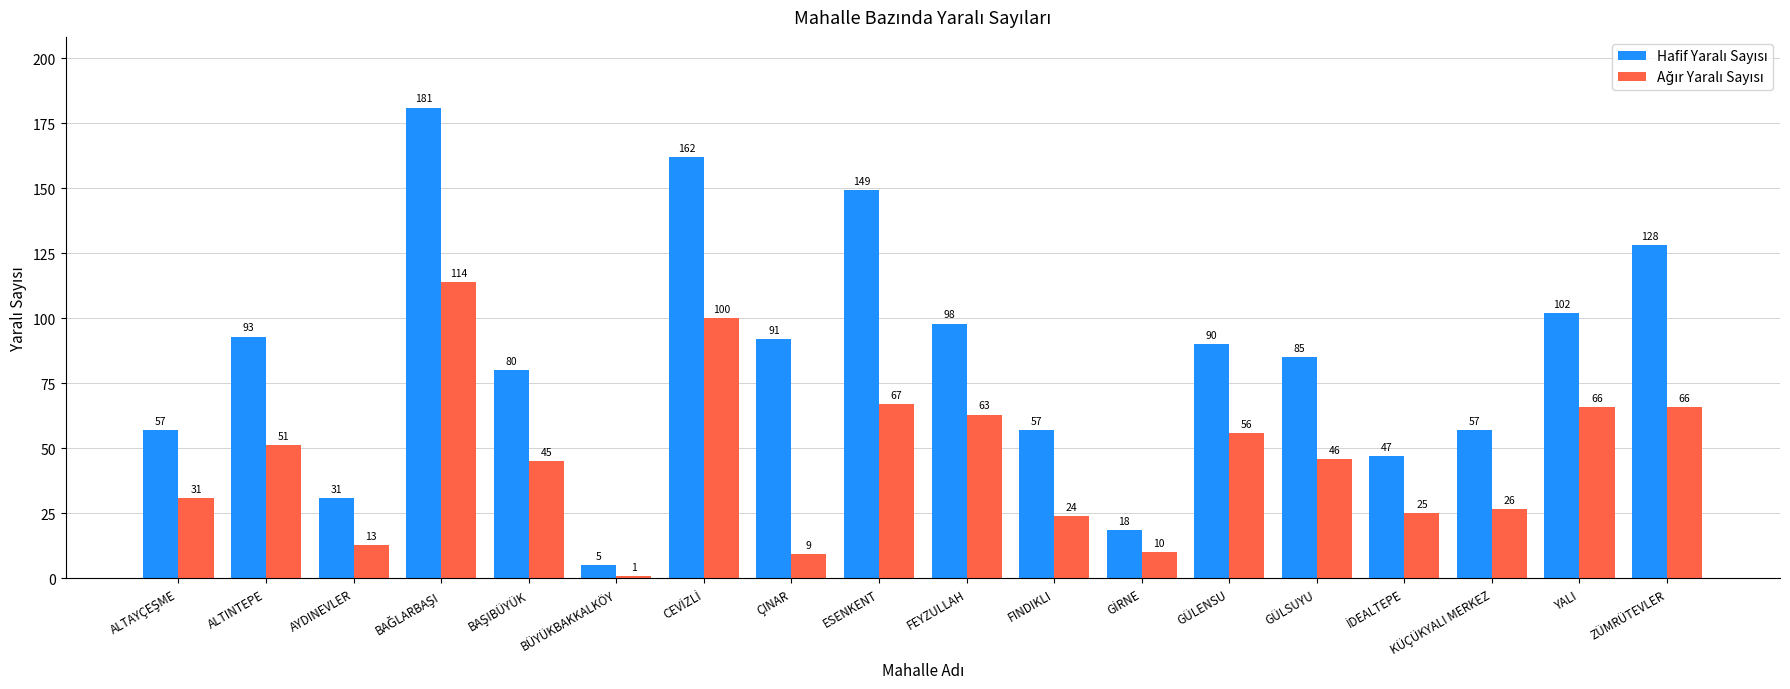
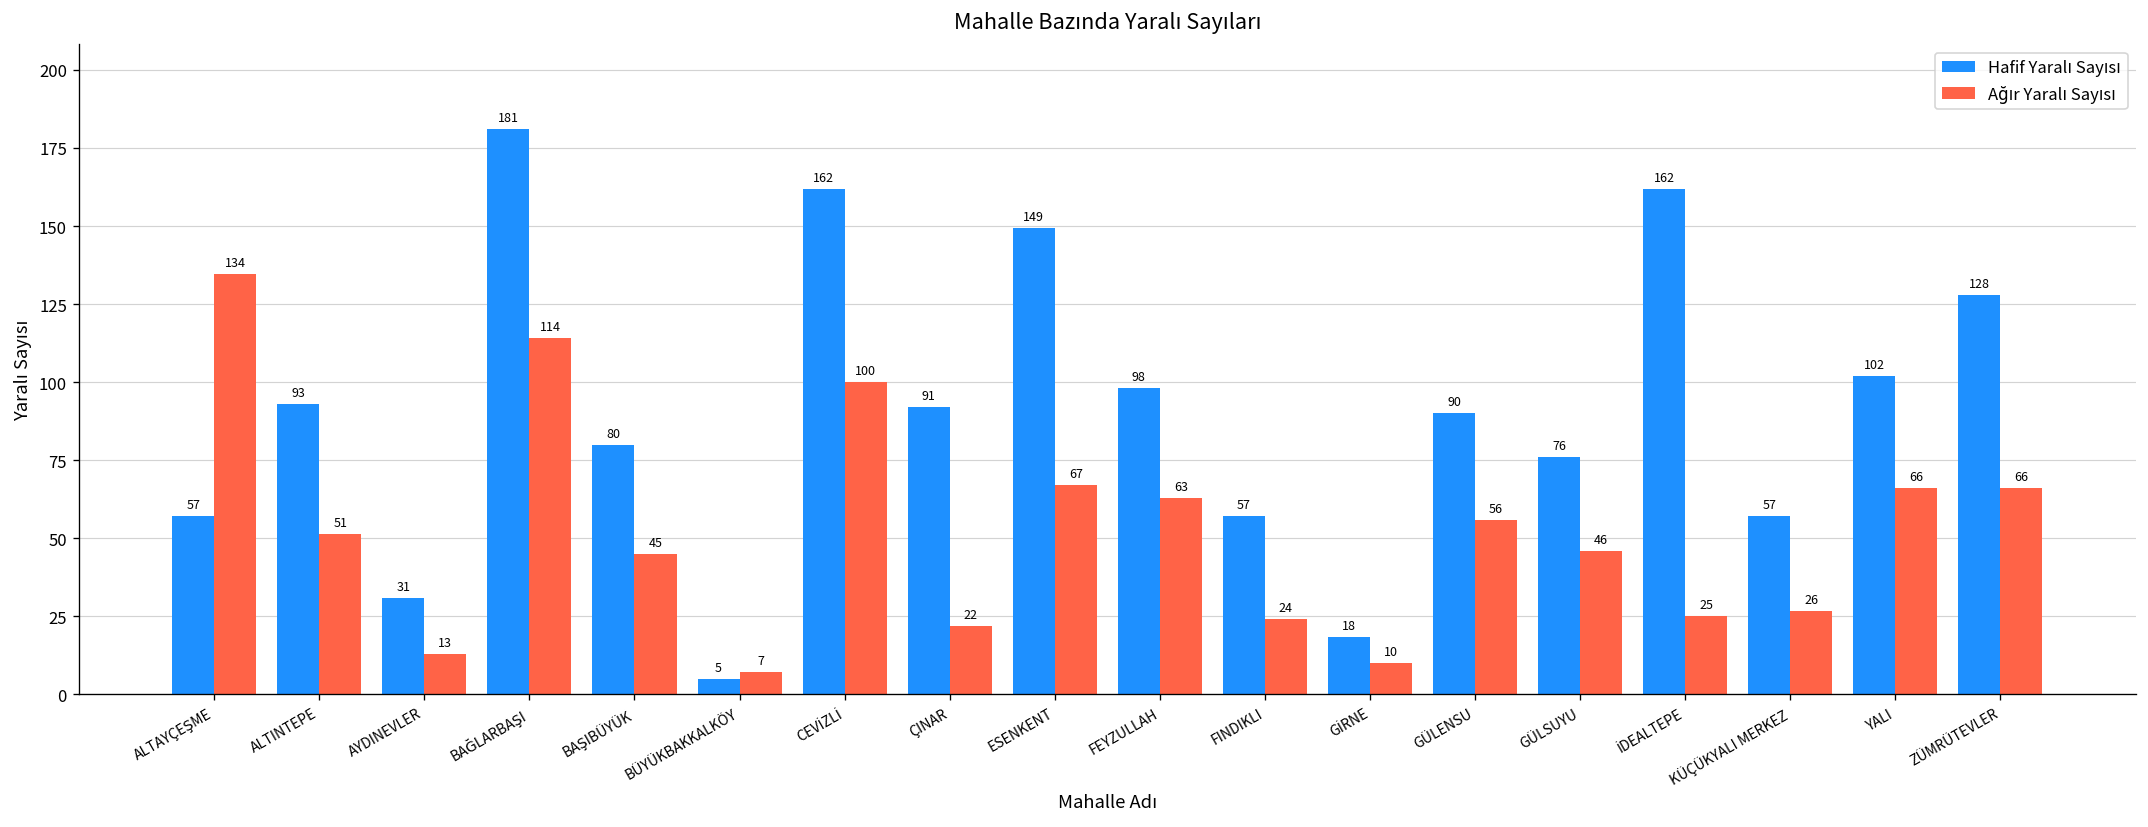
  {
    "Hafif Yaralı Sayısı": {
      "ALTAYÇEŞME": 57,
      "ALTINTEPE": 93,
      "AYDINEVLER": 31,
      "BAĞLARBAŞI": 181,
      "BAŞIBÜYÜK": 80,
      "BÜYÜKBAKKALKÖY": 5,
      "CEVİZLİ": 162,
      "ESENKENT": 149,
      "FEYZULLAH": 98,
      "FINDIKLI": 57,
      "GİRNE": 18,
      "GÜLENSU": 90,
-     "GÜLSUYU": 85,
-     "İDEALTEPE": 47,
+     "GÜLSUYU": 76,
+     "İDEALTEPE": 162,
      "KÜÇÜKYALI MERKEZ": 57,
      "YALI": 102,
      "ZÜMRÜTEVLER": 128
    },
    "Ağır Yaralı Sayısı": {
-     "ALTAYÇEŞME": 31,
+     "ALTAYÇEŞME": 134,
      "ALTINTEPE": 51,
      "AYDINEVLER": 13,
      "BAĞLARBAŞI": 114,
      "BAŞIBÜYÜK": 45,
-     "BÜYÜKBAKKALKÖY": 1,
+     "BÜYÜKBAKKALKÖY": 7,
      "CEVİZLİ": 100,
-     "ÇINAR": 9,
+     "ÇINAR": 22,
      "ESENKENT": 67,
      "FEYZULLAH": 63,
      "FINDIKLI": 24,
      "GİRNE": 10,
      "GÜLENSU": 56,
      "GÜLSUYU": 46,
      "İDEALTEPE": 25,
      "YALI": 66,
      "ZÜMRÜTEVLER": 66
    }
  }
